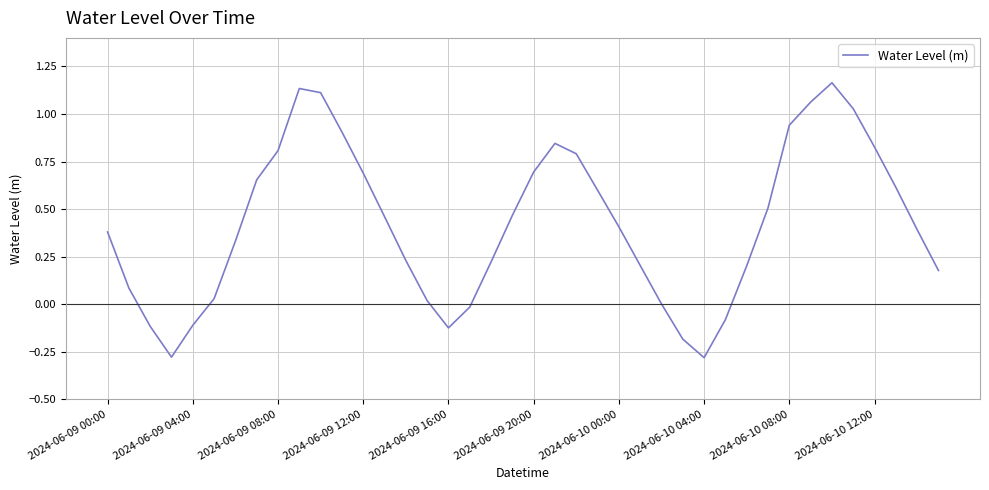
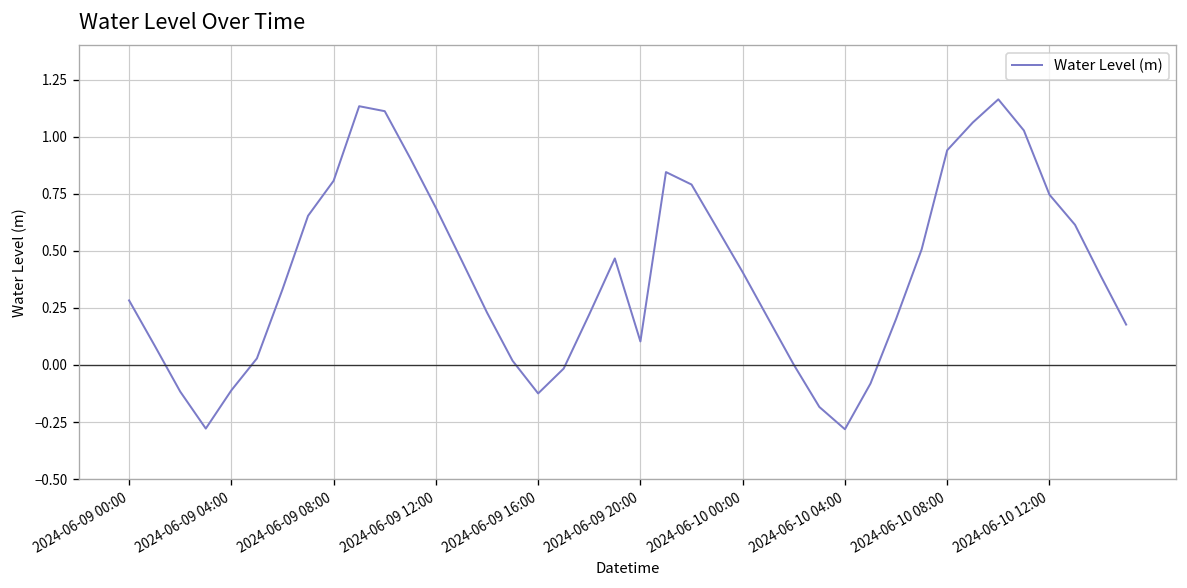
  {
-   "2024-06-09 00:00": 0.38,
+   "2024-06-09 00:00": 0.28,
    "2024-06-09 04:00": -0.11,
    "2024-06-09 08:00": 0.81,
    "2024-06-09 12:00": 0.69,
    "2024-06-09 16:00": -0.12,
-   "2024-06-09 20:00": 0.69,
+   "2024-06-09 20:00": 0.10,
    "2024-06-10 00:00": 0.41,
    "2024-06-10 04:00": -0.28,
    "2024-06-10 08:00": 0.94,
-   "2024-06-10 12:00": 0.83
+   "2024-06-10 12:00": 0.75
  }
